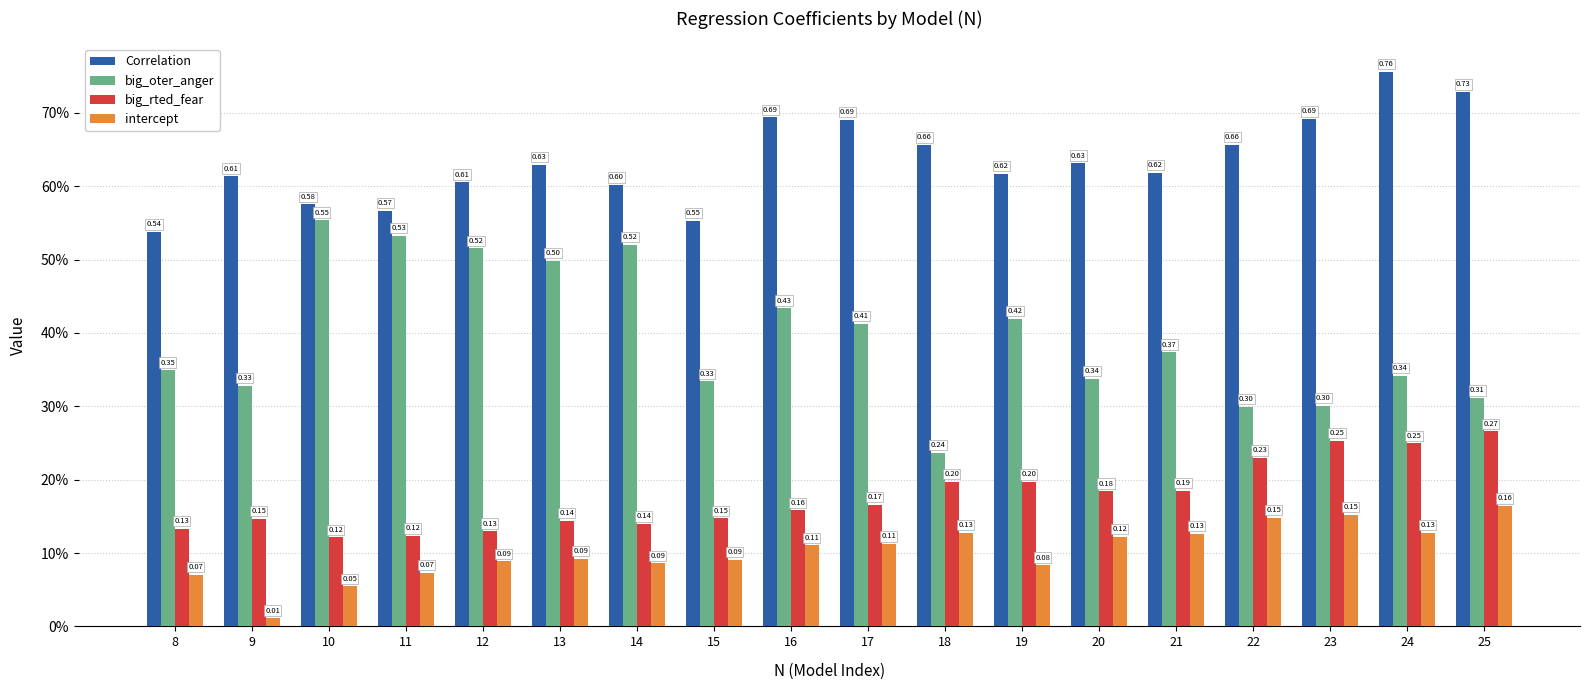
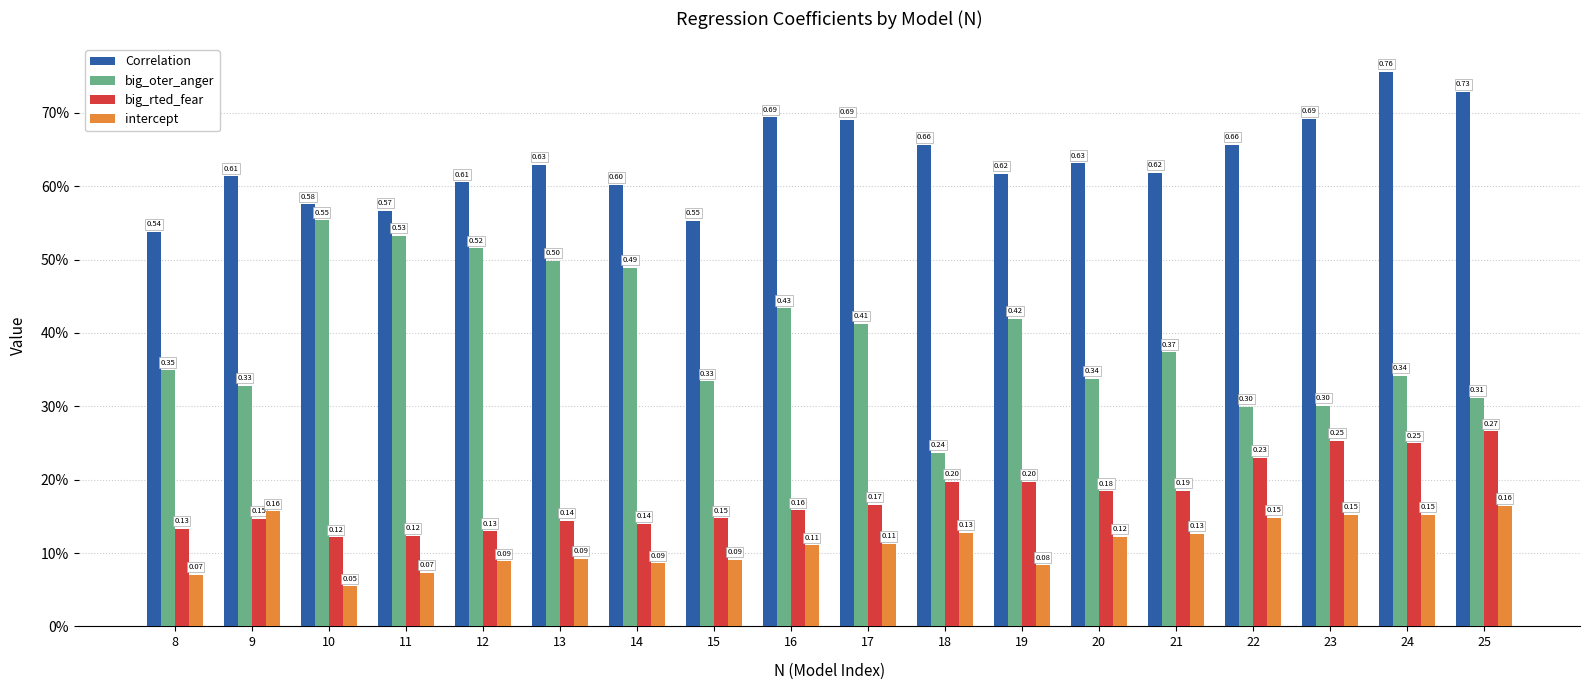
  {
    "big_oter_anger": {
-     "14": 0.52
+     "14": 0.49
    },
    "intercept": {
-     "9": 0.01,
-     "24": 0.13
+     "9": 0.16,
+     "24": 0.15
    }
  }
